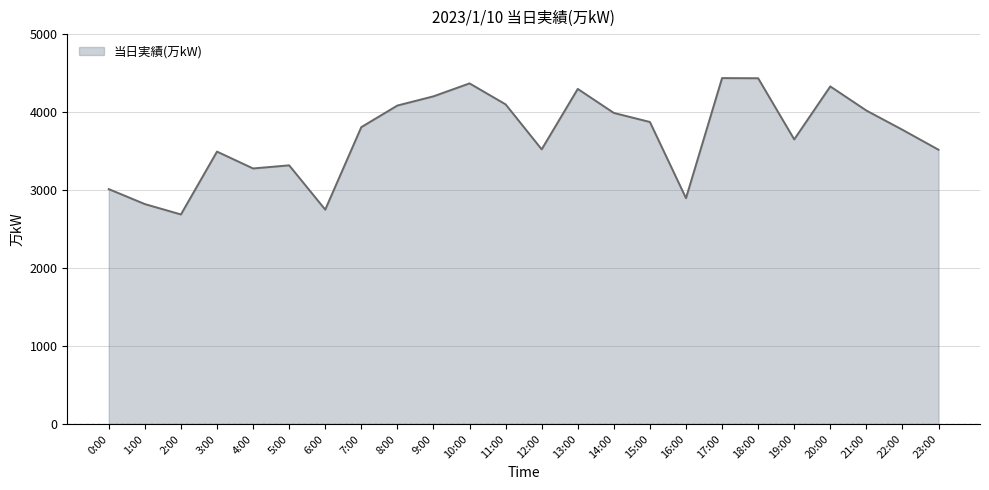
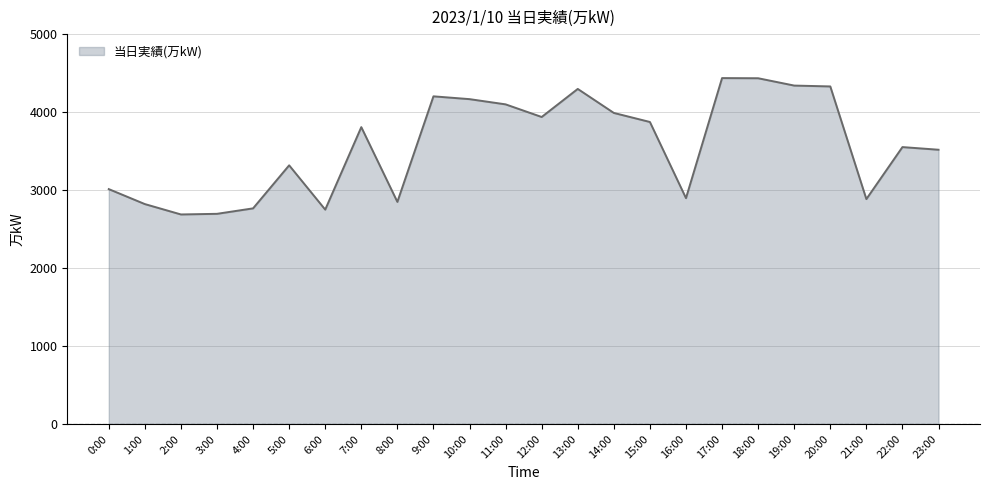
  {
    "0:00": 3000,
    "1:00": 2800,
    "2:00": 2700,
-   "3:00": 3500,
-   "4:00": 3300,
+   "3:00": 2700,
+   "4:00": 2800,
    "5:00": 3300,
    "6:00": 2700,
    "7:00": 3800,
-   "8:00": 4100,
+   "8:00": 2800,
    "9:00": 4200,
-   "10:00": 4400,
+   "10:00": 4200,
    "11:00": 4100,
-   "12:00": 3500,
+   "12:00": 3900,
    "13:00": 4300,
    "14:00": 4000,
    "15:00": 3900,
    "16:00": 2900,
    "17:00": 4400,
    "18:00": 4400,
-   "19:00": 3700,
+   "19:00": 4300,
    "20:00": 4300,
-   "21:00": 4000,
-   "22:00": 3800,
+   "21:00": 2900,
+   "22:00": 3600,
    "23:00": 3500
  }
